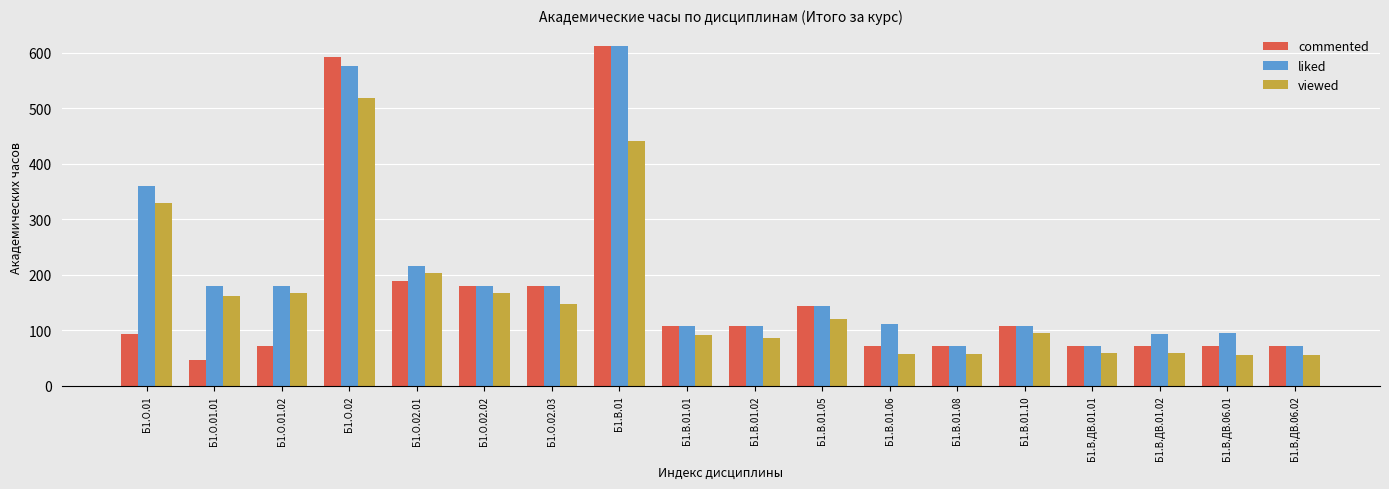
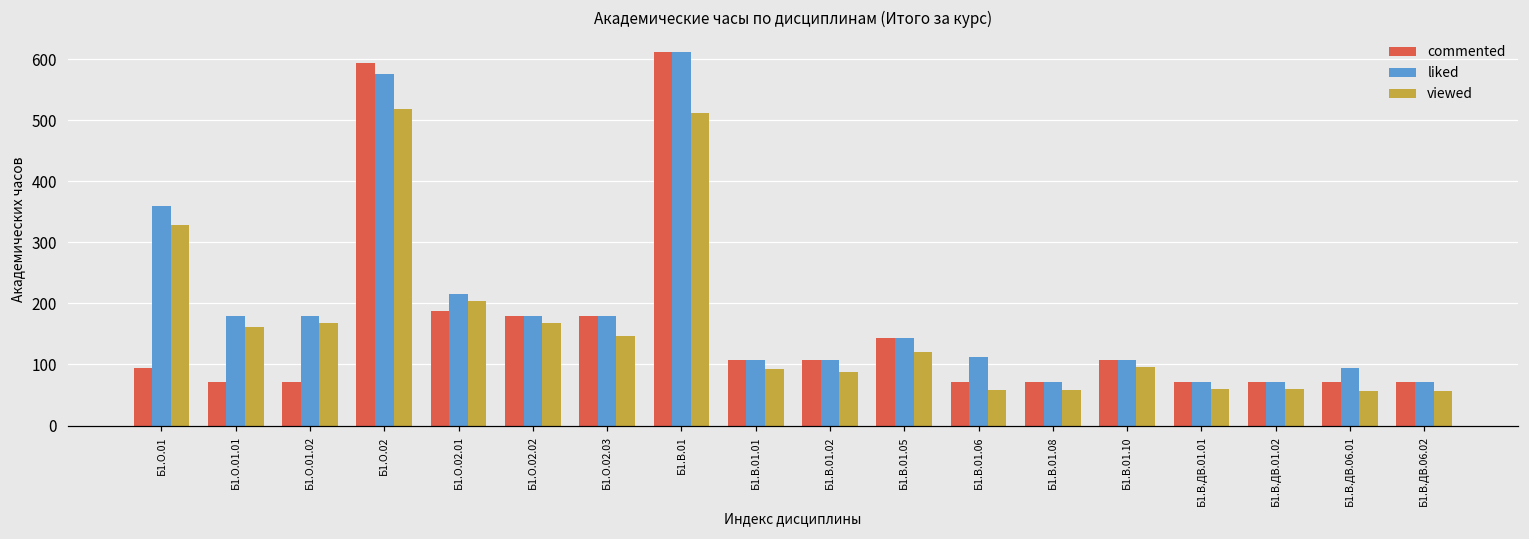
  {
    "commented": {
      "Б1.О.01": 90,
-     "Б1.О.01.01": 50,
+     "Б1.О.01.01": 70,
      "Б1.О.01.02": 70,
      "Б1.О.02": 590,
      "Б1.О.02.01": 190,
      "Б1.О.02.02": 180,
      "Б1.О.02.03": 180,
      "Б1.В.01": 610,
      "Б1.В.01.01": 110,
      "Б1.В.01.02": 110,
      "Б1.В.01.05": 140,
      "Б1.В.01.06": 70,
      "Б1.В.01.08": 70,
      "Б1.В.01.10": 110,
      "Б1.В.ДВ.01.01": 70,
      "Б1.В.ДВ.01.02": 70,
      "Б1.В.ДВ.06.01": 70,
      "Б1.В.ДВ.06.02": 70
    },
    "liked": {
      "Б1.О.01": 360,
      "Б1.О.01.01": 180,
      "Б1.О.01.02": 180,
      "Б1.О.02": 580,
      "Б1.О.02.01": 220,
      "Б1.О.02.02": 180,
      "Б1.О.02.03": 180,
      "Б1.В.01": 610,
      "Б1.В.01.01": 110,
      "Б1.В.01.02": 110,
      "Б1.В.01.05": 140,
      "Б1.В.01.06": 110,
      "Б1.В.01.08": 70,
      "Б1.В.01.10": 110,
      "Б1.В.ДВ.01.01": 70,
-     "Б1.В.ДВ.01.02": 90,
+     "Б1.В.ДВ.01.02": 70,
      "Б1.В.ДВ.06.01": 100,
      "Б1.В.ДВ.06.02": 70
    },
    "viewed": {
      "Б1.О.01": 330,
      "Б1.О.01.01": 160,
      "Б1.О.01.02": 170,
      "Б1.О.02": 520,
      "Б1.О.02.01": 200,
      "Б1.О.02.02": 170,
      "Б1.О.02.03": 150,
-     "Б1.В.01": 440,
+     "Б1.В.01": 510,
      "Б1.В.01.01": 90,
      "Б1.В.01.02": 90,
      "Б1.В.01.05": 120,
      "Б1.В.01.06": 60,
      "Б1.В.01.08": 60,
      "Б1.В.01.10": 100,
      "Б1.В.ДВ.01.01": 60,
      "Б1.В.ДВ.01.02": 60,
      "Б1.В.ДВ.06.01": 60,
      "Б1.В.ДВ.06.02": 60
    }
  }
